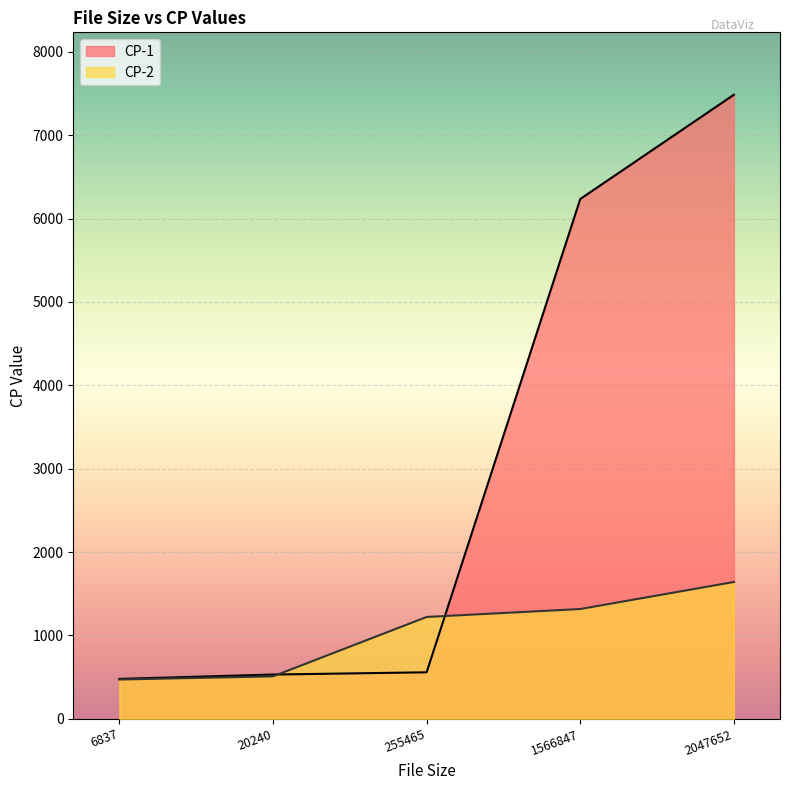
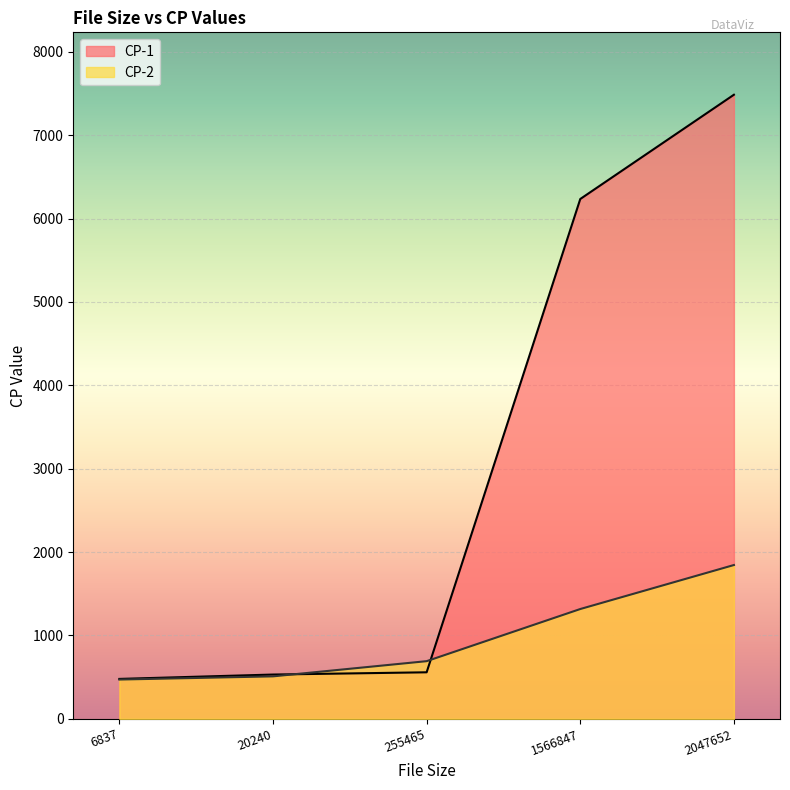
  {
    "CP-1": {
      "255465": 600,
      "1566847": 6200,
      "2047652": 7500
    },
    "CP-2": {
-     "255465": 1200,
+     "255465": 700,
      "1566847": 1300,
-     "2047652": 1600
+     "2047652": 1800
    }
  }
